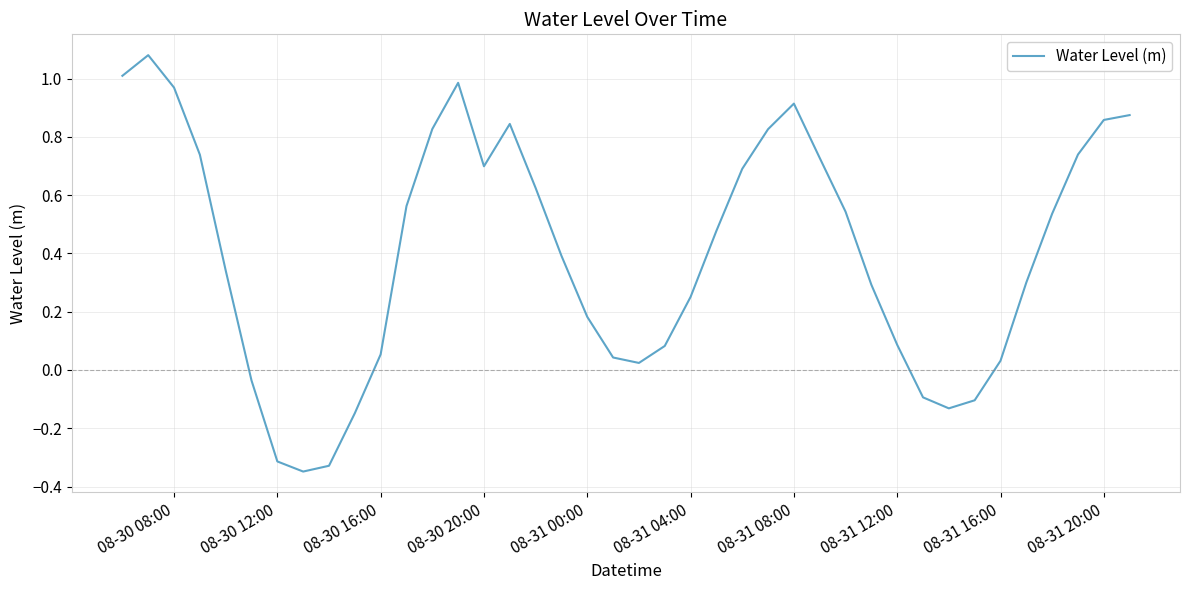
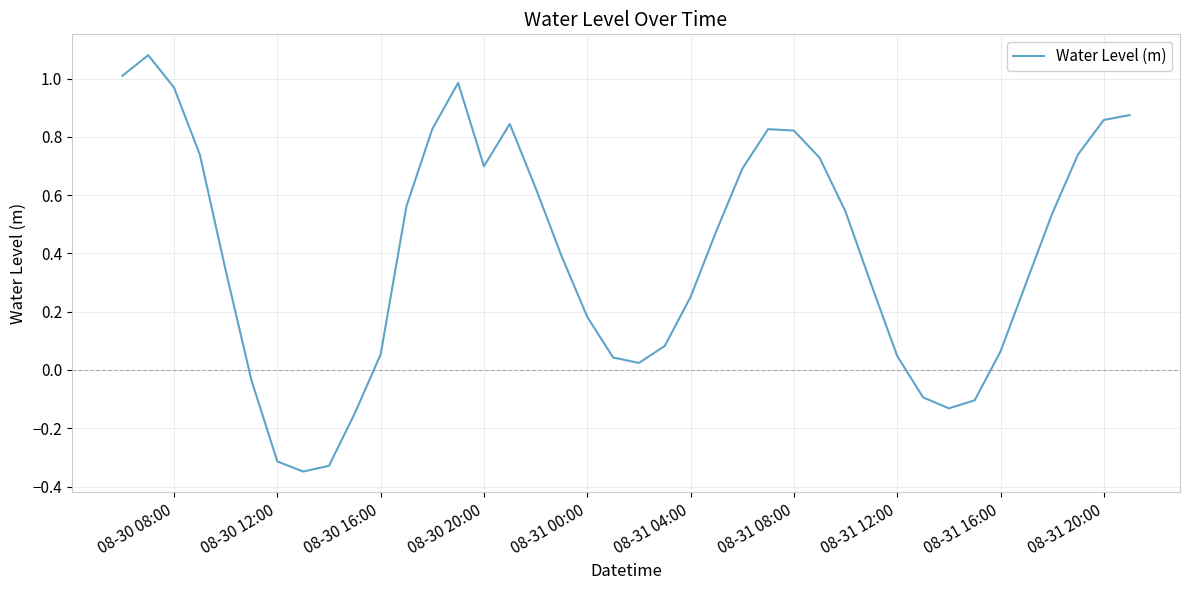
  {
    "08-30 08:00": 0.97,
    "08-30 12:00": -0.31,
    "08-30 16:00": 0.05,
    "08-30 20:00": 0.70,
    "08-31 00:00": 0.18,
    "08-31 04:00": 0.25,
-   "08-31 08:00": 0.91,
-   "08-31 12:00": 0.09,
-   "08-31 16:00": 0.03,
+   "08-31 08:00": 0.82,
+   "08-31 12:00": 0.05,
+   "08-31 16:00": 0.06,
    "08-31 20:00": 0.86
  }
